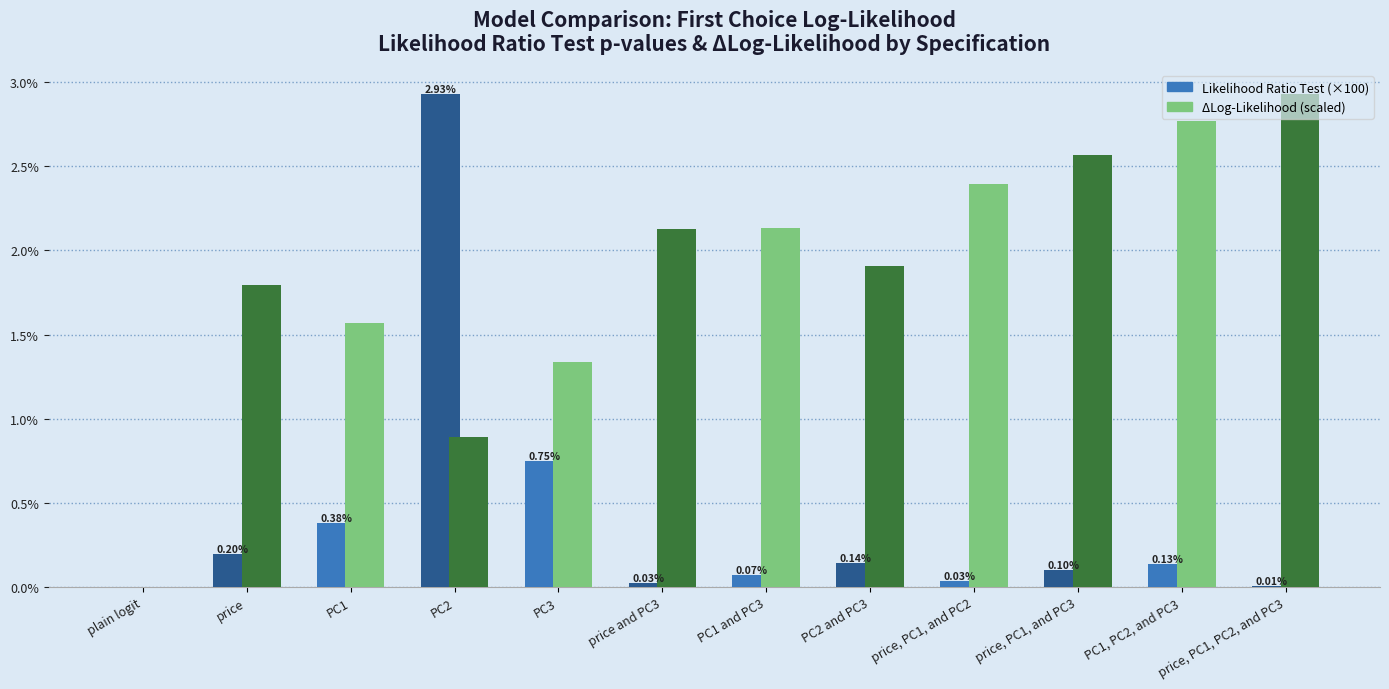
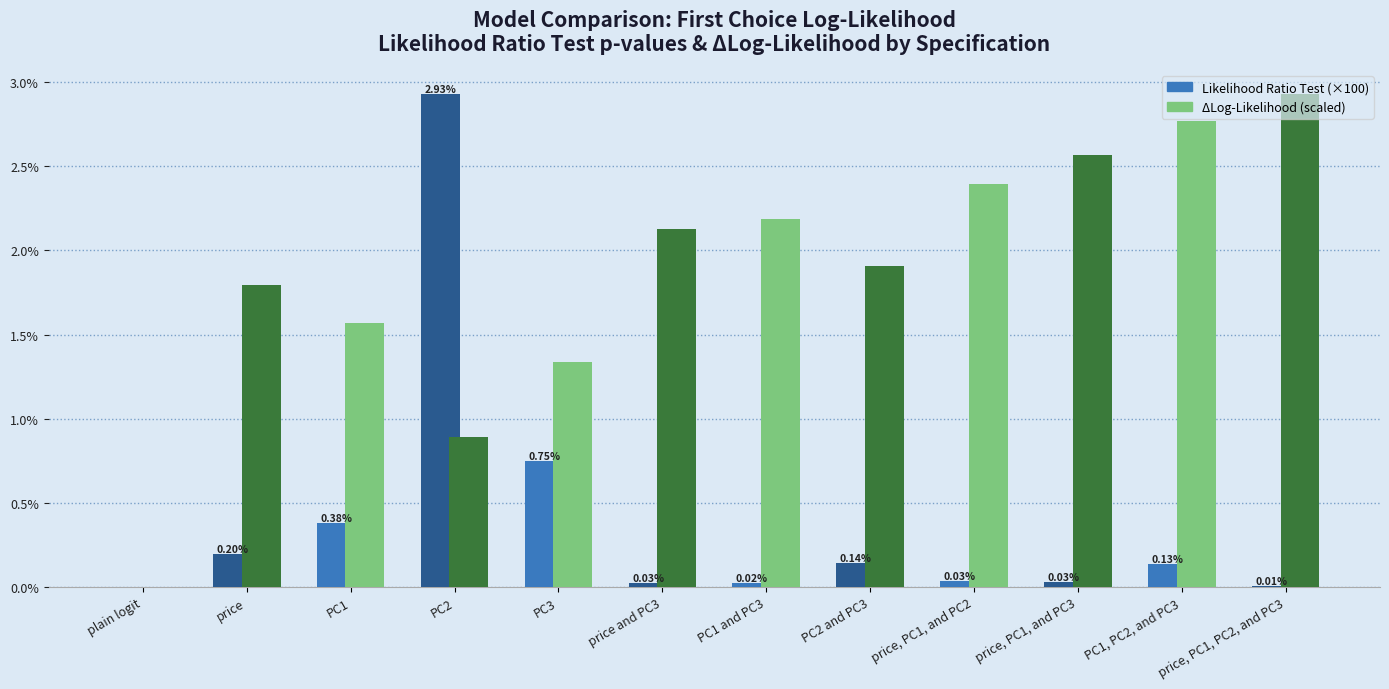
  {
    "Likelihood Ratio Test (×100)": {
      "price": "0.20%",
      "PC1": "0.38%",
      "PC2": "2.93%",
      "PC3": "0.75%",
      "price and PC3": "0.03%",
-     "PC1 and PC3": "0.07%",
+     "PC1 and PC3": "0.02%",
      "PC2 and PC3": "0.14%",
      "price, PC1, and PC2": "0.03%",
-     "price, PC1, and PC3": "0.10%",
+     "price, PC1, and PC3": "0.03%",
      "PC1, PC2, and PC3": "0.13%",
      "price, PC1, PC2, and PC3": "0.01%"
    },
    "ΔLog-Likelihood (scaled)": {
      "plain logit": "0.00%",
      "price": "1.80%",
      "PC1": "1.57%",
      "PC2": "0.89%",
      "PC3": "1.34%",
      "price and PC3": "2.13%",
-     "PC1 and PC3": "2.13%",
+     "PC1 and PC3": "2.19%",
      "PC2 and PC3": "1.91%",
      "price, PC1, and PC2": "2.40%",
      "price, PC1, and PC3": "2.57%",
      "PC1, PC2, and PC3": "2.77%"
    }
  }
